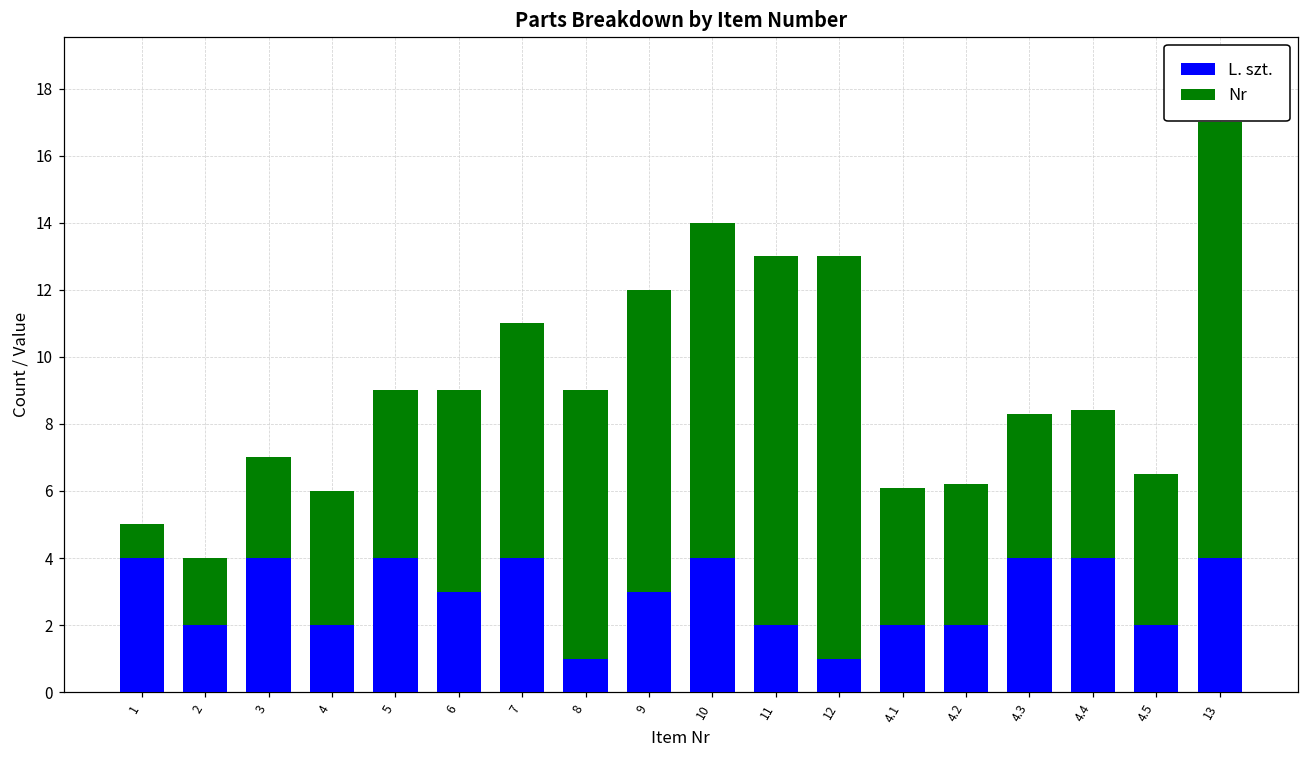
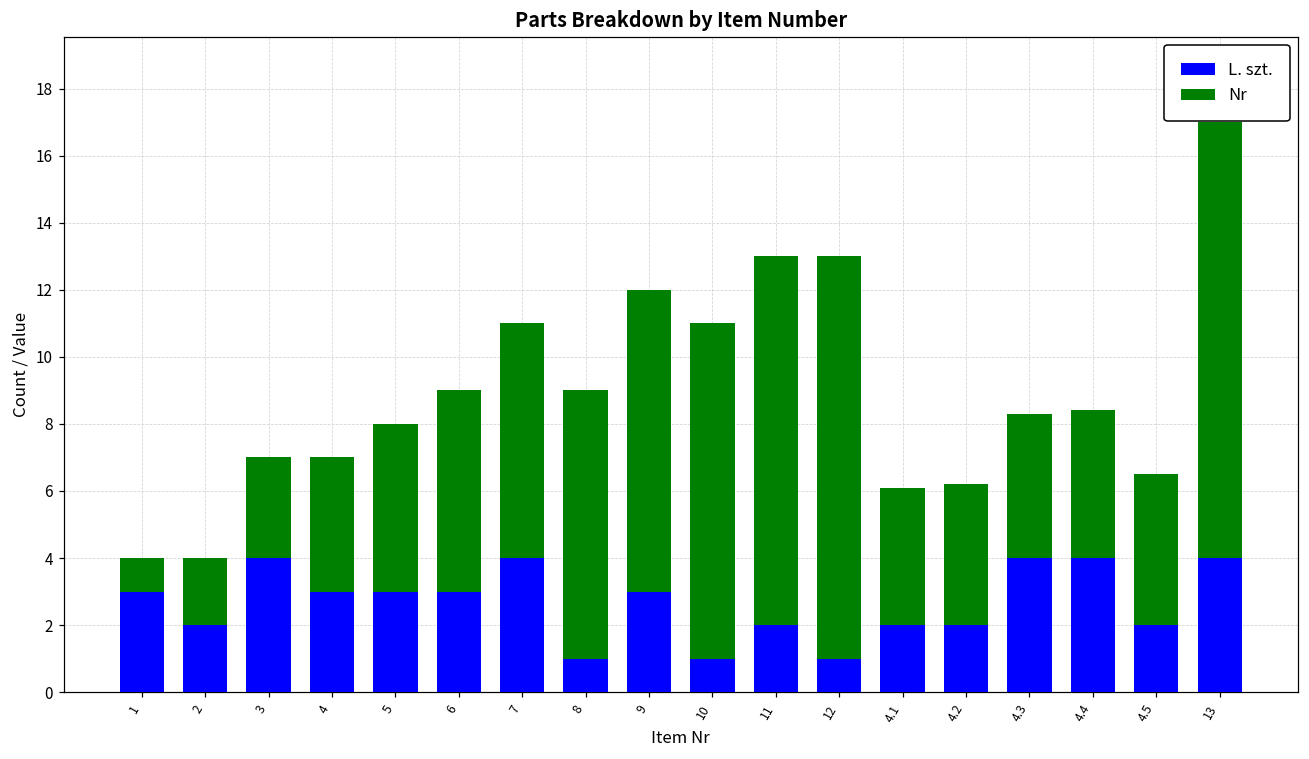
  {
    "L. szt.": {
-     "1": 4,
+     "1": 3,
      "2": 2,
      "3": 4,
-     "4": 2,
-     "5": 4,
+     "4": 3,
+     "5": 3,
      "6": 3,
      "7": 4,
      "8": 1,
      "9": 3,
-     "10": 4,
+     "10": 1,
      "11": 2,
      "12": 1,
      "4.1": 2,
      "4.2": 2,
      "4.3": 4,
      "4.4": 4,
      "4.5": 2,
      "13": 4
    },
    "Nr": {
      "1": 1,
      "2": 2,
      "3": 3,
      "4": 4,
      "5": 5,
      "6": 6,
      "7": 7,
      "8": 8,
      "9": 9,
      "10": 10,
      "11": 11,
      "12": 12,
      "4.1": 4.1,
      "4.2": 4.2,
      "4.3": 4.3,
      "4.4": 4.4,
      "4.5": 4.5
    }
  }
